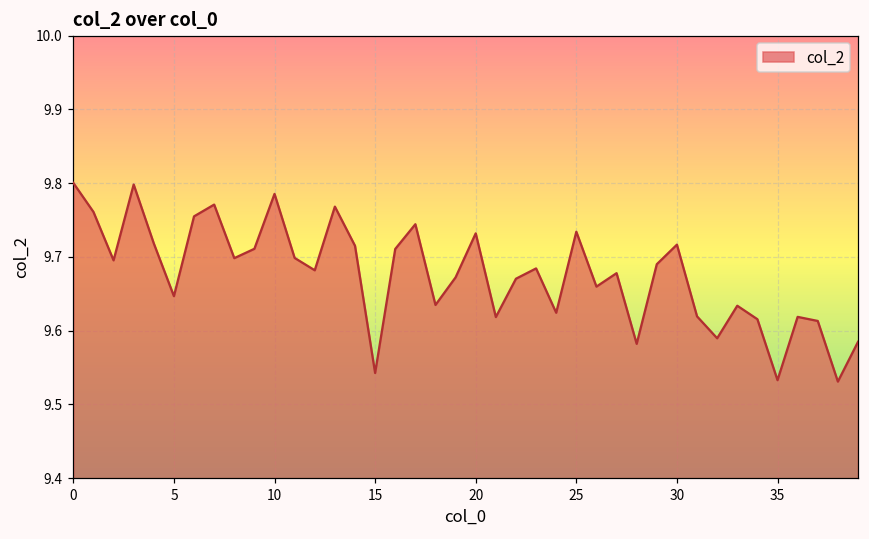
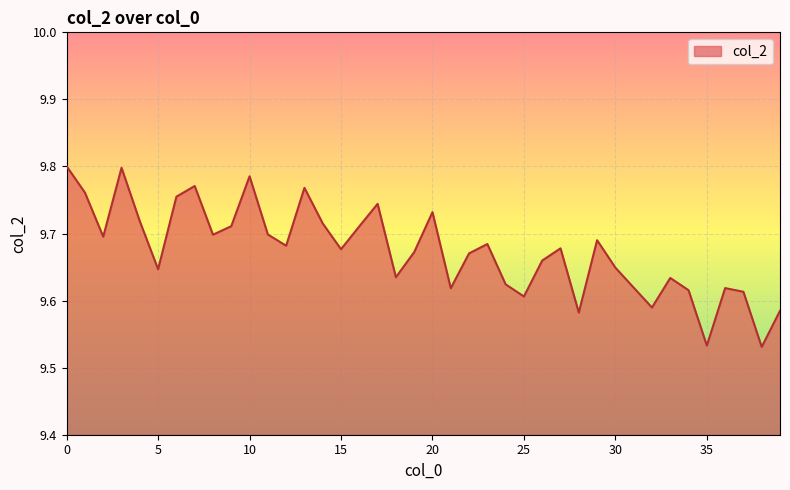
  {
    "0": 9.80,
    "5": 9.65,
    "10": 9.79,
-   "15": 9.54,
+   "15": 9.68,
    "20": 9.73,
-   "25": 9.73,
-   "30": 9.72,
+   "25": 9.61,
+   "30": 9.65,
    "35": 9.53
  }
